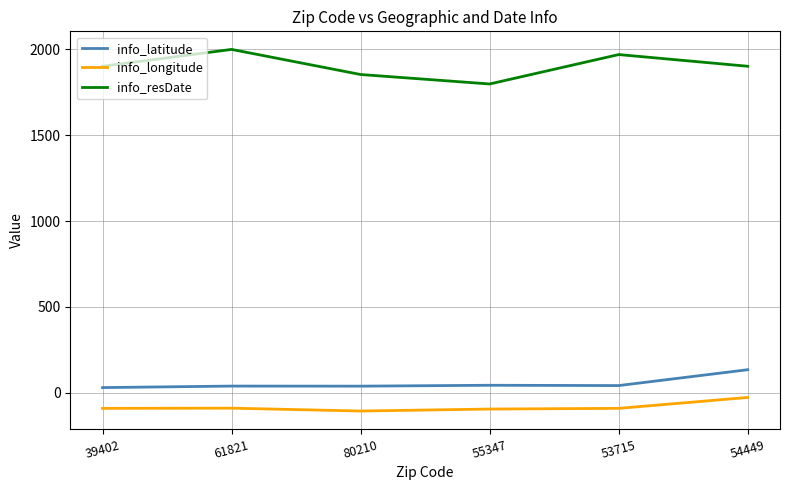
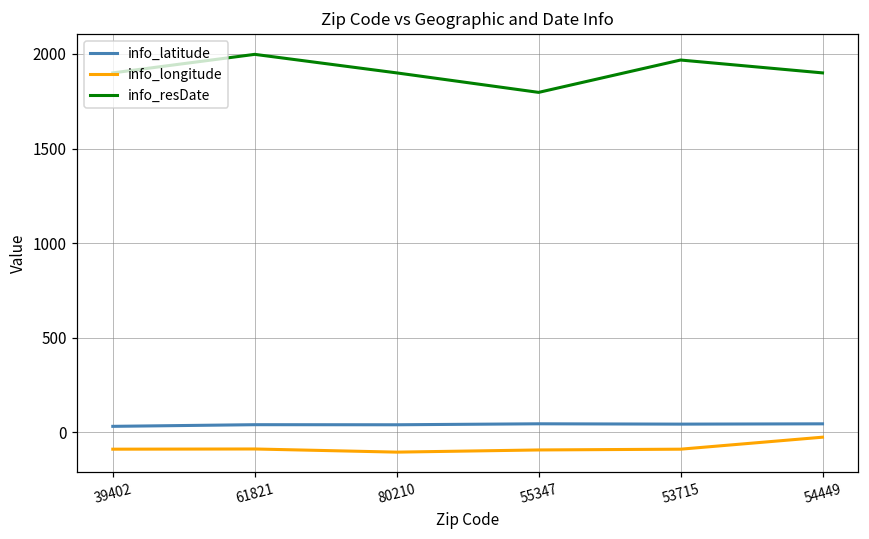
  {
    "info_latitude": {
      "39402": 30,
      "61821": 40,
      "80210": 40,
      "55347": 40,
      "53715": 40,
-     "54449": 140
+     "54449": 40
    },
    "info_longitude": {
      "39402": -90,
      "61821": -90,
      "80210": -100,
      "55347": -90,
      "53715": -90,
      "54449": -30
    },
    "info_resDate": {
      "61821": 2000,
-     "80210": 1850,
+     "80210": 1900,
      "55347": 1800,
      "53715": 1970,
      "54449": 1900
    }
  }
